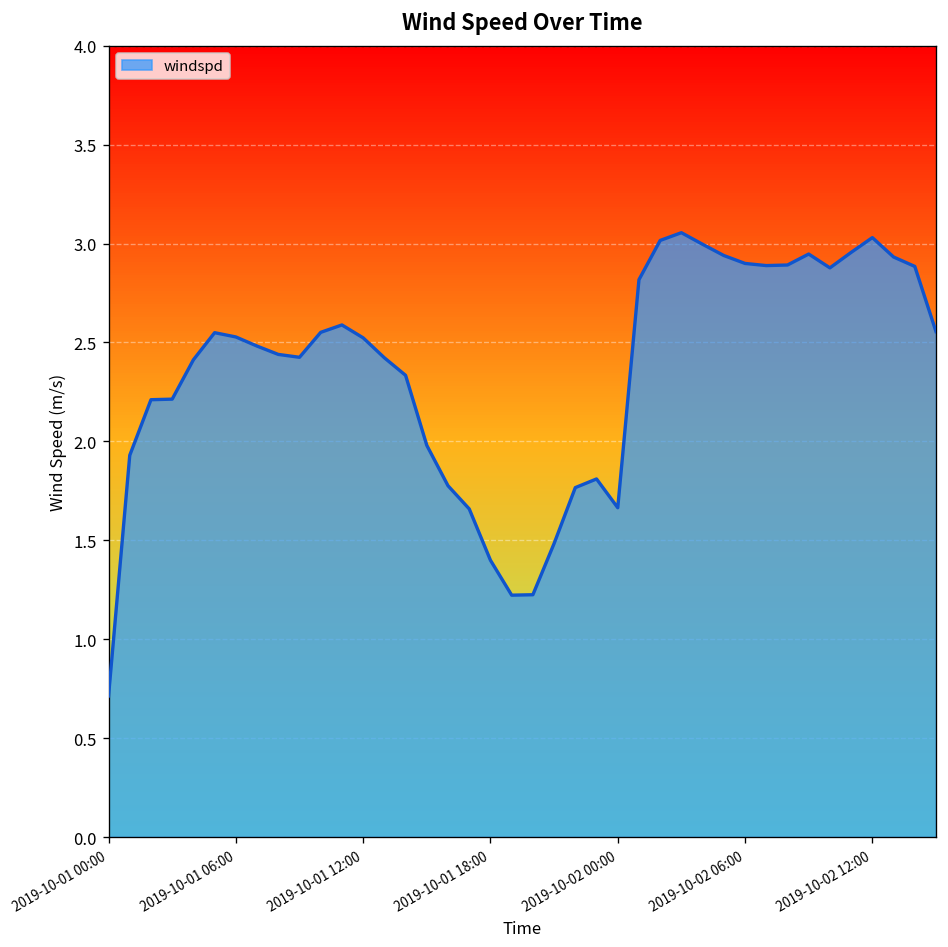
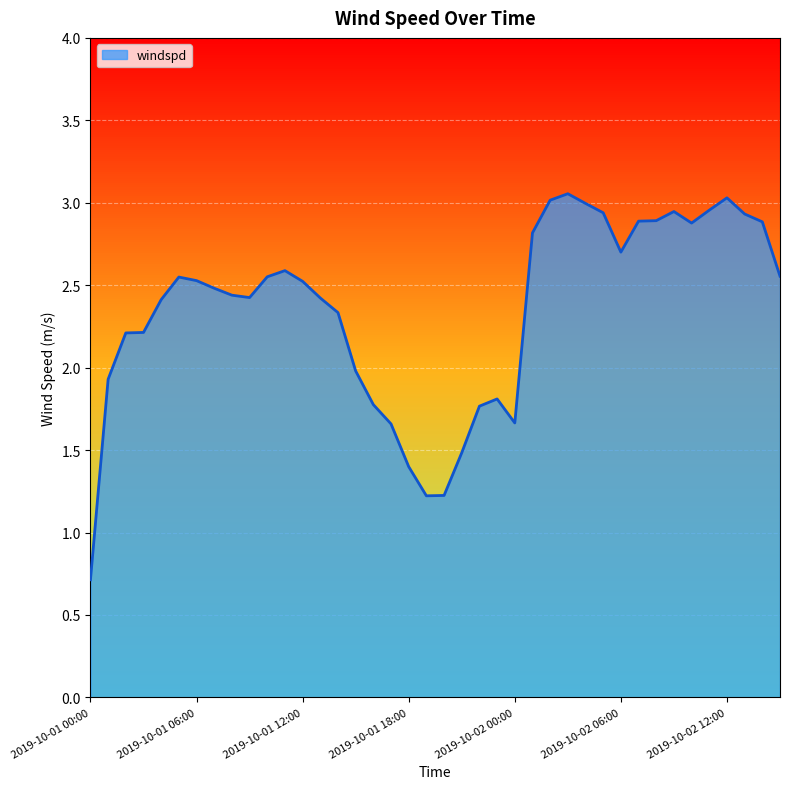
  {
    "2019-10-01 00:00": 0.71,
    "2019-10-01 06:00": 2.53,
    "2019-10-01 12:00": 2.52,
    "2019-10-01 18:00": 1.40,
    "2019-10-02 00:00": 1.66,
-   "2019-10-02 06:00": 2.90,
+   "2019-10-02 06:00": 2.70,
    "2019-10-02 12:00": 3.03
  }
